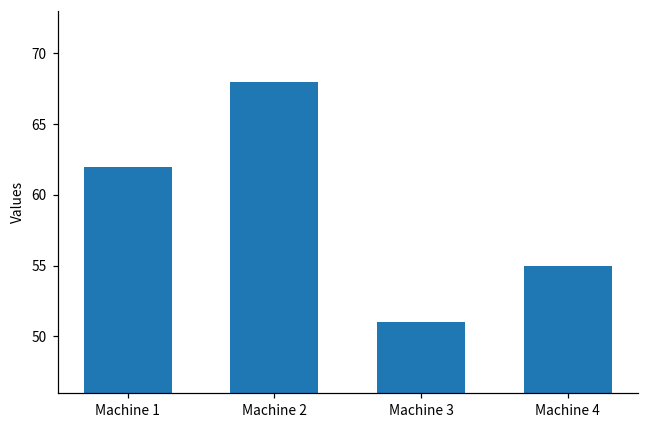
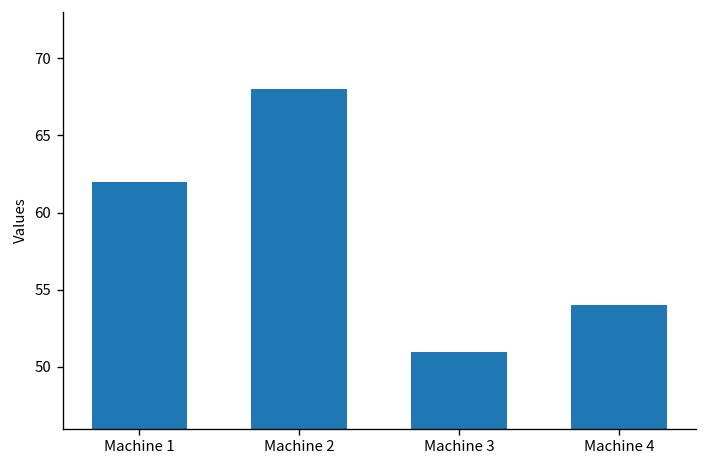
  {
    "Machine 1": 62,
    "Machine 2": 68,
    "Machine 3": 51,
-   "Machine 4": 55
+   "Machine 4": 54
  }
